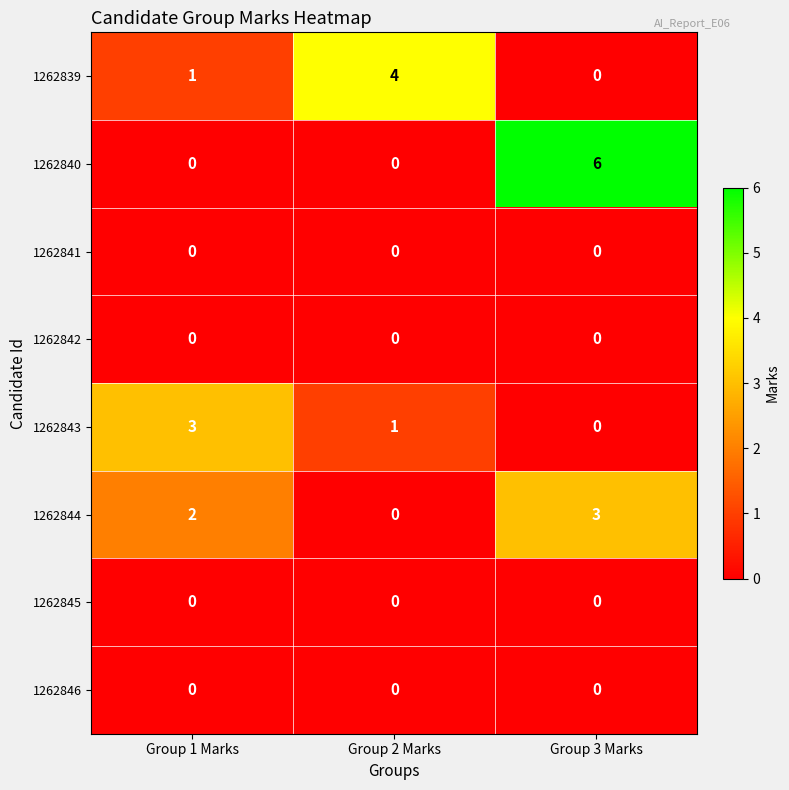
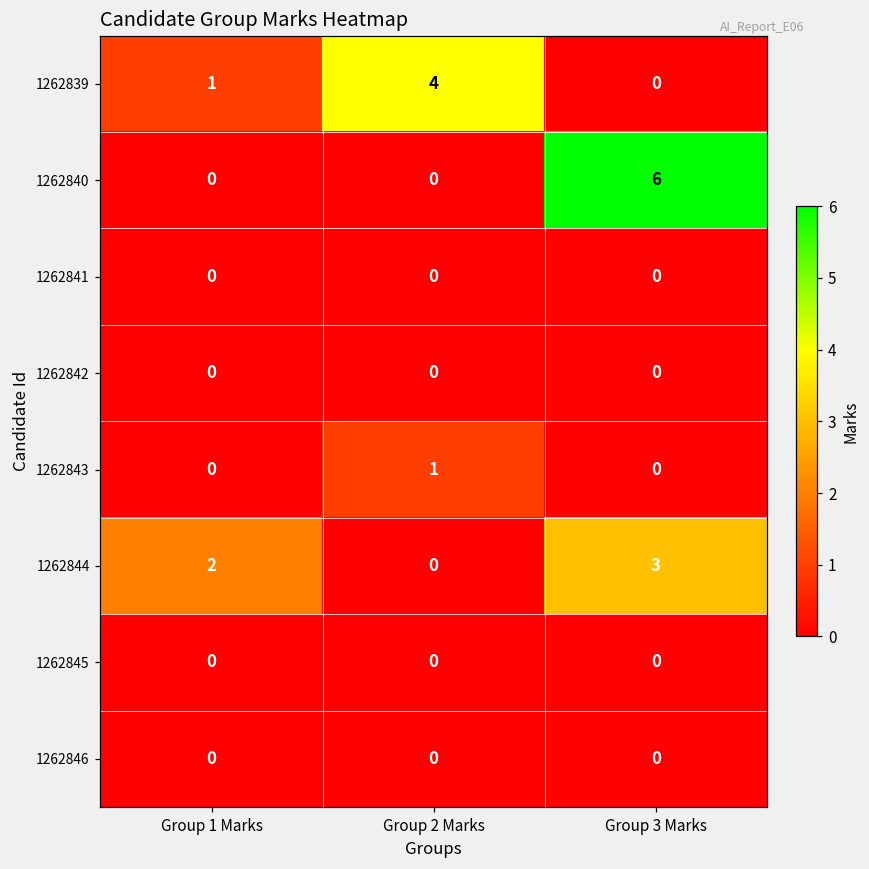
  {
    "1262839": {
      "Group 1 Marks": 1,
      "Group 2 Marks": 4,
      "Group 3 Marks": 0
    },
    "1262840": {
      "Group 1 Marks": 0,
      "Group 2 Marks": 0,
      "Group 3 Marks": 6
    },
    "1262841": {
      "Group 1 Marks": 0,
      "Group 2 Marks": 0,
      "Group 3 Marks": 0
    },
    "1262842": {
      "Group 1 Marks": 0,
      "Group 2 Marks": 0,
      "Group 3 Marks": 0
    },
    "1262843": {
-     "Group 1 Marks": 3,
+     "Group 1 Marks": 0,
      "Group 2 Marks": 1,
      "Group 3 Marks": 0
    },
    "1262844": {
      "Group 1 Marks": 2,
      "Group 2 Marks": 0,
      "Group 3 Marks": 3
    },
    "1262845": {
      "Group 1 Marks": 0,
      "Group 2 Marks": 0,
      "Group 3 Marks": 0
    },
    "1262846": {
      "Group 1 Marks": 0,
      "Group 2 Marks": 0,
      "Group 3 Marks": 0
    }
  }
